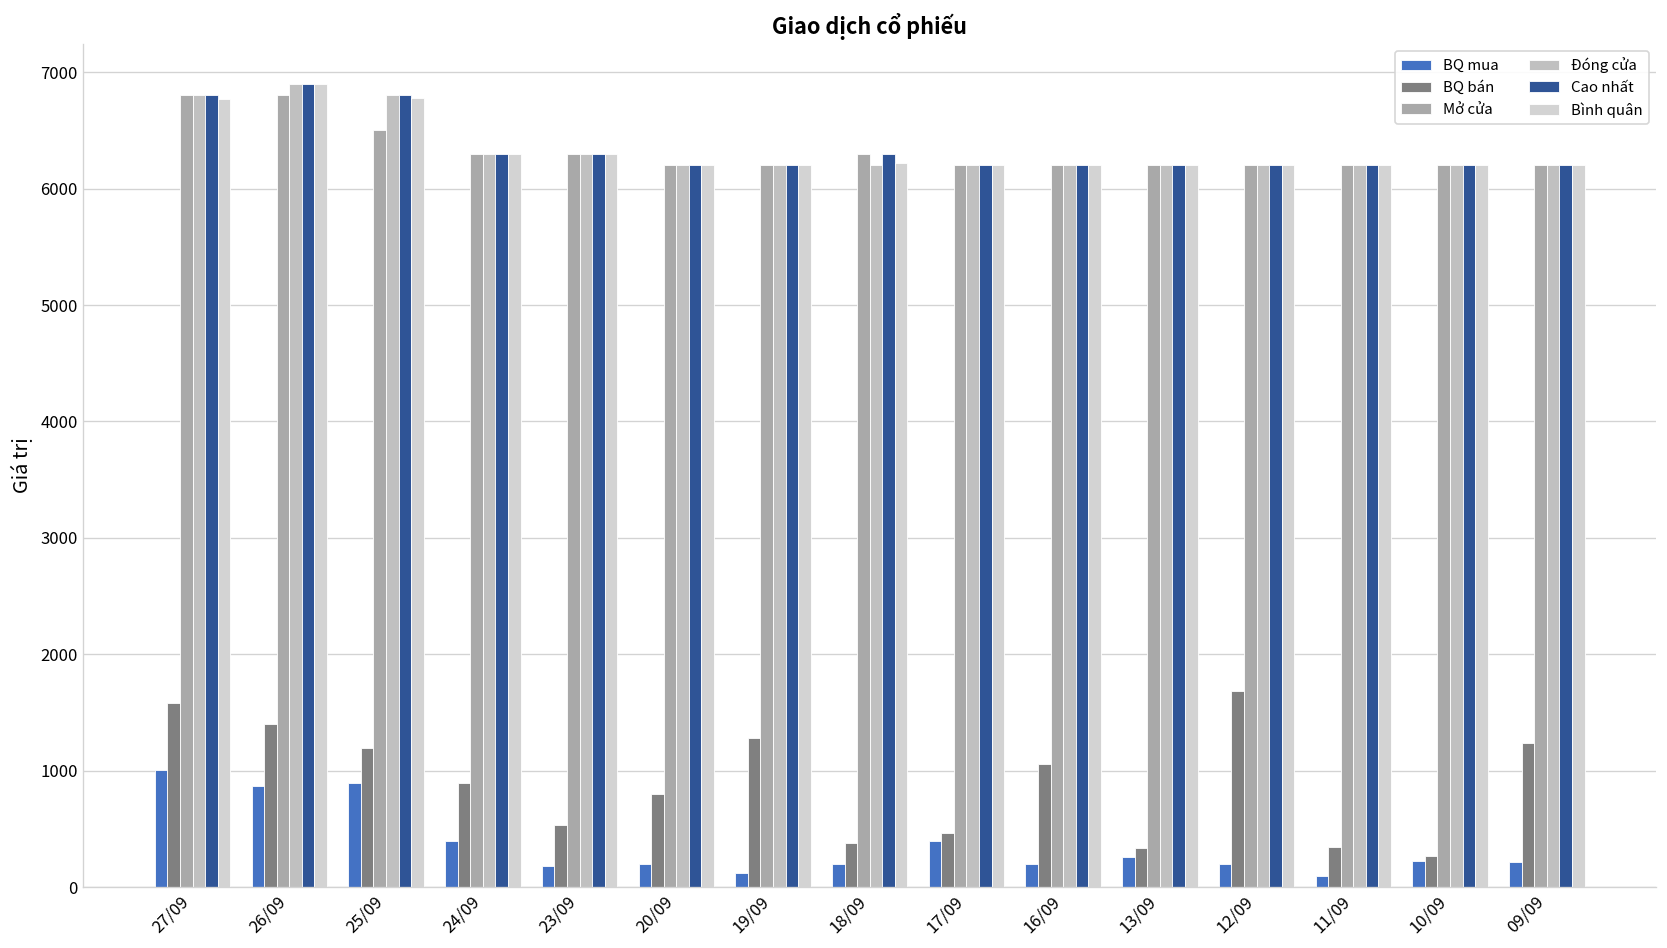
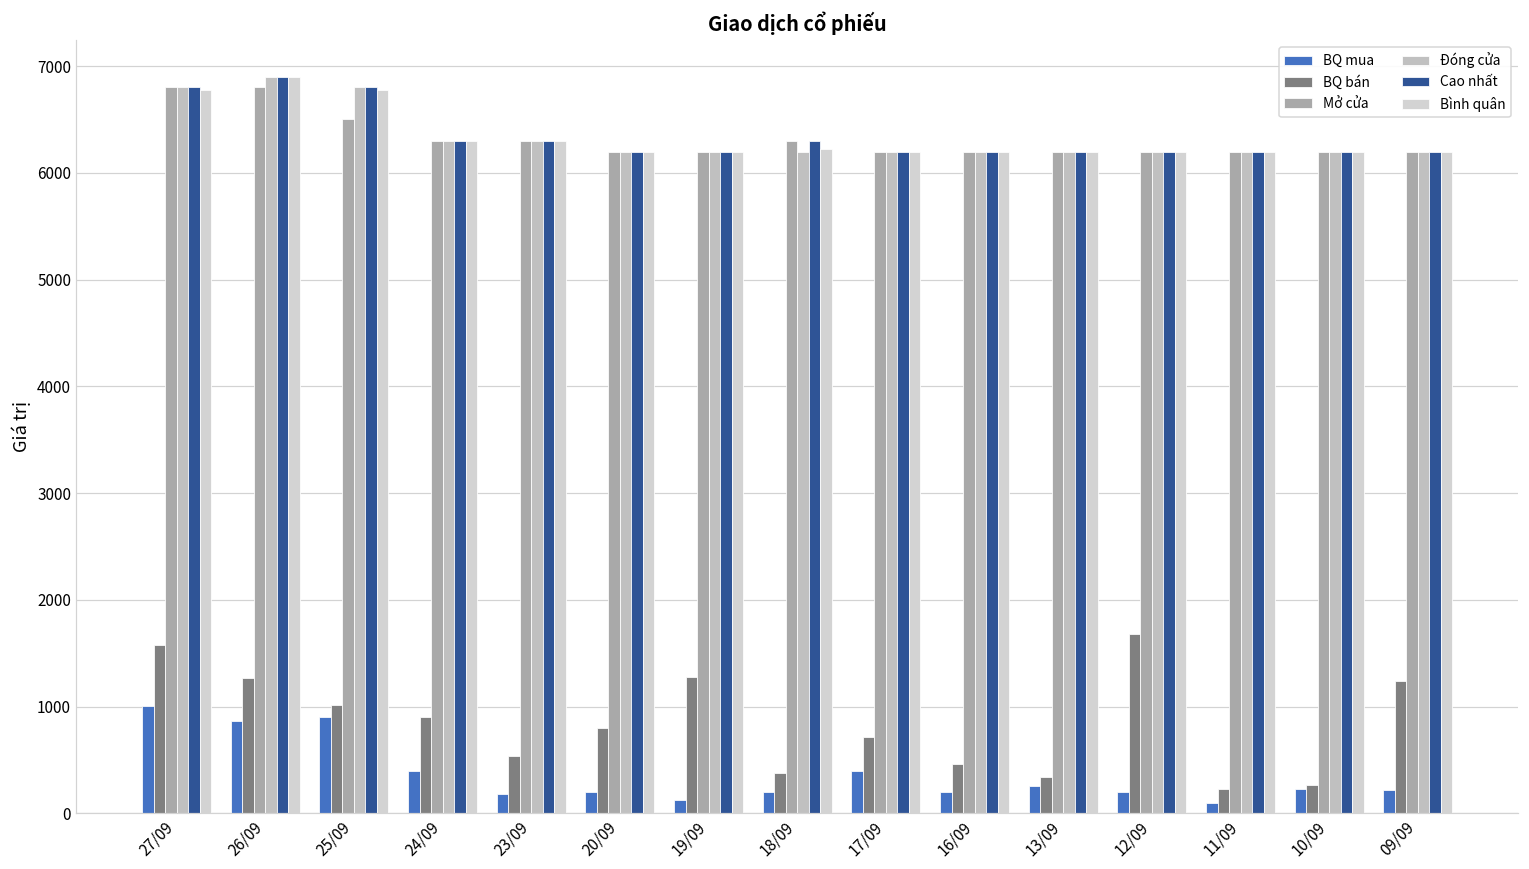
  {
    "BQ bán": {
      "27/09": 1600,
-     "26/09": 1400,
-     "25/09": 1200,
+     "26/09": 1300,
+     "25/09": 1000,
      "24/09": 900,
      "23/09": 500,
      "20/09": 800,
      "19/09": 1300,
      "18/09": 400,
-     "17/09": 500,
-     "16/09": 1100,
+     "17/09": 700,
+     "16/09": 500,
      "13/09": 300,
      "12/09": 1700,
-     "11/09": 400,
+     "11/09": 200,
      "10/09": 300,
      "09/09": 1200
    }
  }
